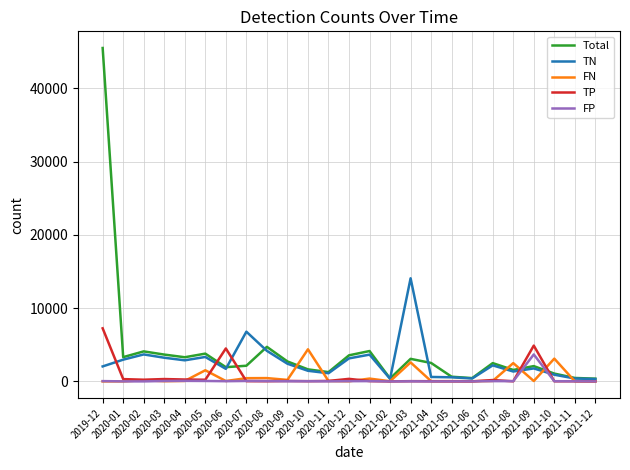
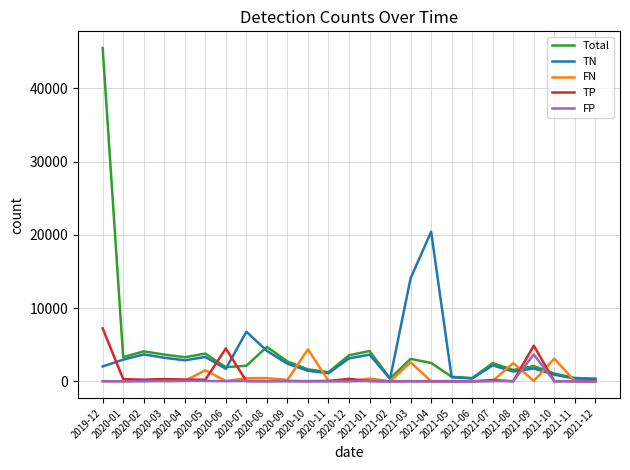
  {
    "Total": {
      "2019-12": 45000,
      "2020-01": 3000,
      "2020-02": 4000,
      "2020-03": 4000,
      "2020-04": 3000,
      "2020-05": 4000,
      "2020-07": 2000,
      "2020-08": 5000,
      "2020-12": 4000,
      "2021-01": 4000,
      "2021-03": 3000,
      "2021-04": 3000
    },
    "TN": {
      "2019-12": 2000,
      "2020-01": 3000,
      "2020-02": 4000,
      "2020-03": 3000,
      "2020-04": 3000,
      "2020-05": 3000,
      "2020-07": 7000,
      "2020-08": 4000,
      "2020-12": 3000,
      "2021-01": 4000,
      "2021-03": 14000,
-     "2021-04": 1000
+     "2021-04": 20000
    },
    "FN": {
      "2020-05": 2000,
      "2020-07": 0,
      "2020-08": 0,
      "2020-10": 4000,
      "2021-03": 3000,
      "2021-08": 3000,
      "2021-09": 0,
      "2021-10": 3000
    },
    "TP": {
      "2019-12": 7000,
      "2020-06": 5000,
      "2021-09": 5000
    },
    "FP": {
      "2021-09": 4000
    }
  }
